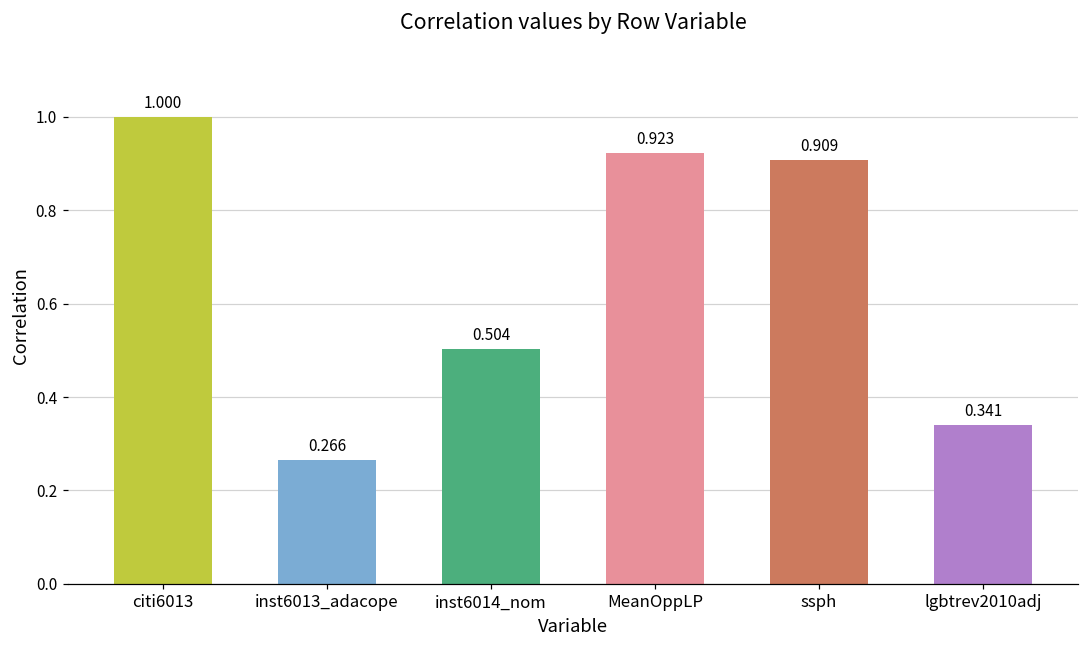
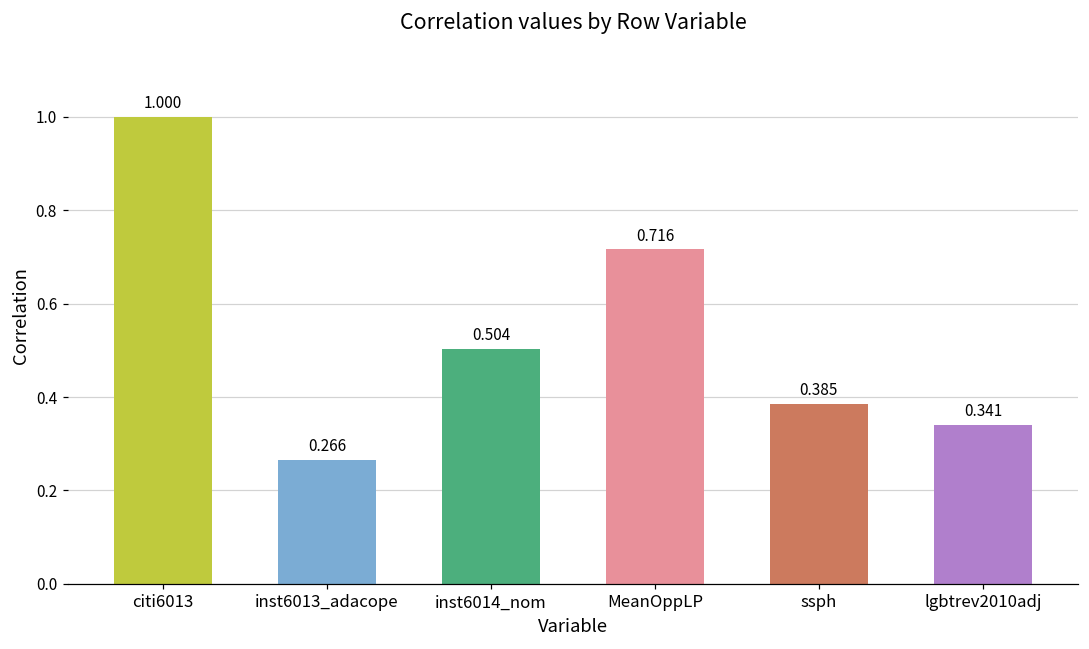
  {
    "citi6013": 1.000,
    "inst6013_adacope": 0.266,
    "inst6014_nom": 0.504,
-   "MeanOppLP": 0.923,
-   "ssph": 0.909,
+   "MeanOppLP": 0.716,
+   "ssph": 0.385,
    "lgbtrev2010adj": 0.341
  }
